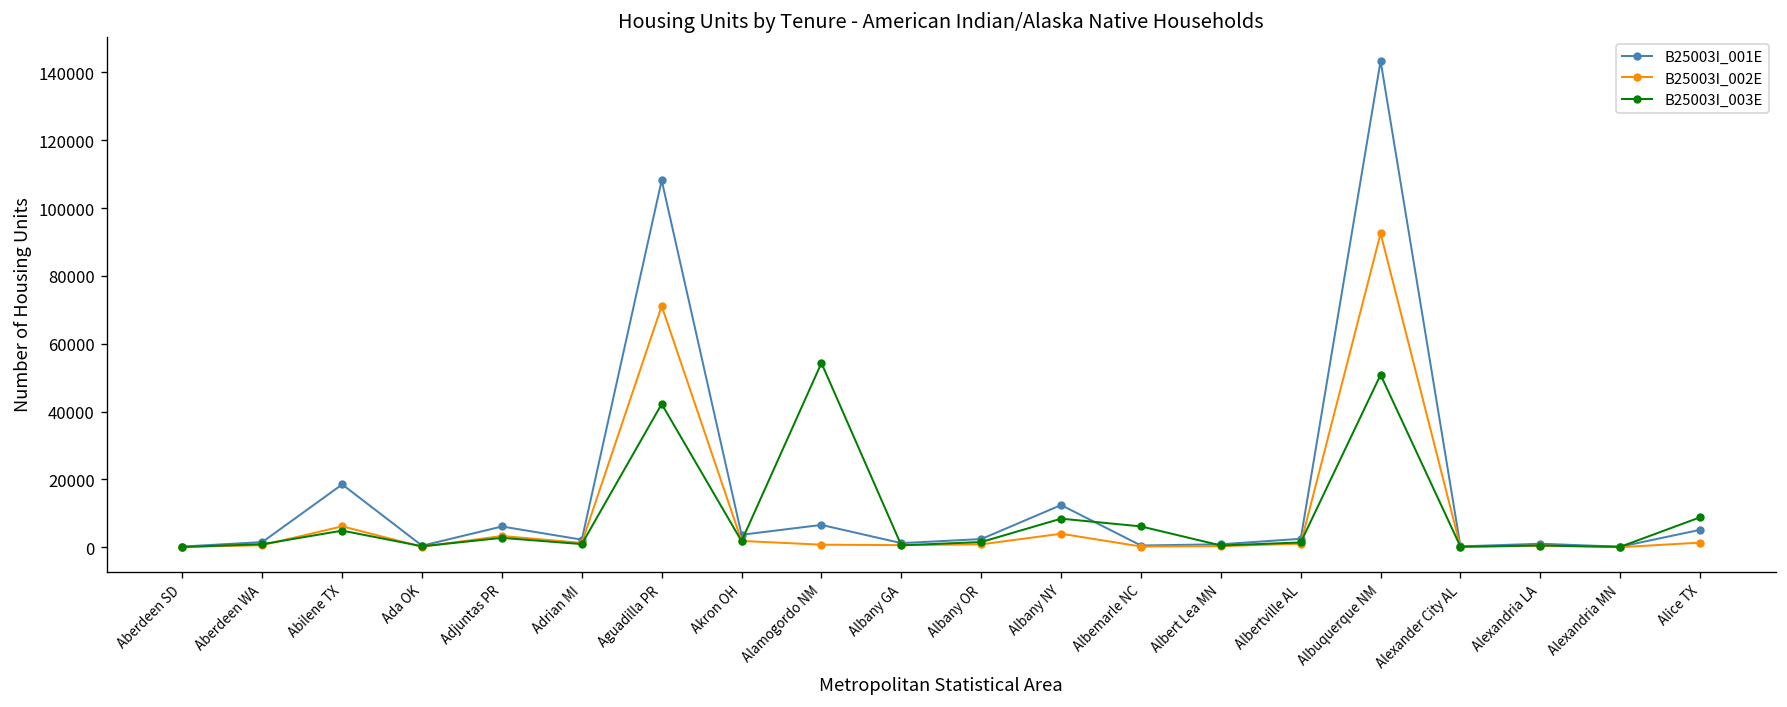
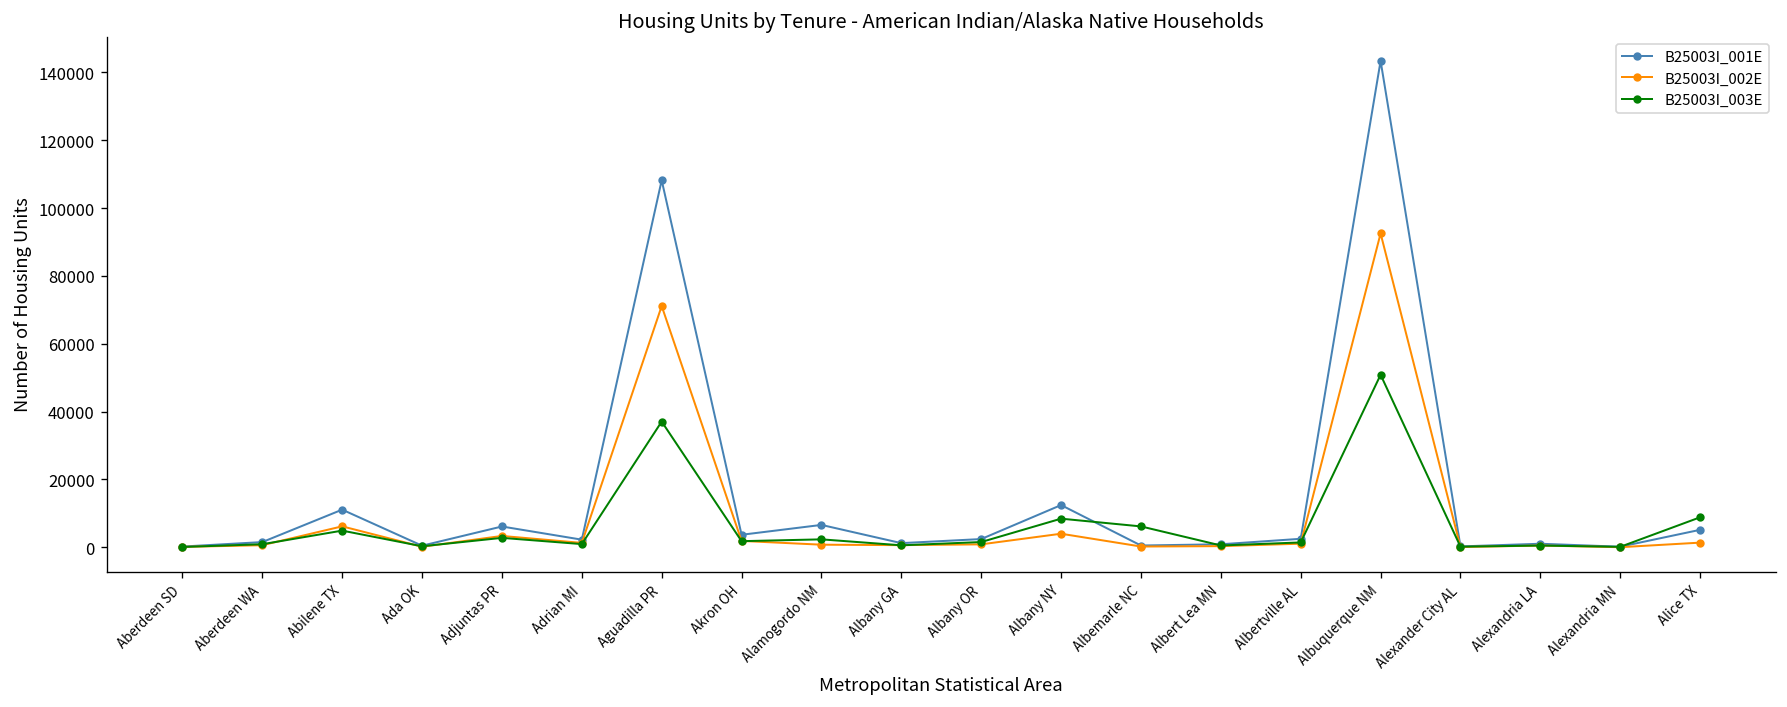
  {
    "B25003I_001E": {
-     "Abilene TX": 19000,
+     "Abilene TX": 11000,
      "Adjuntas PR": 6000,
      "Adrian MI": 2000,
      "Aguadilla PR": 108000,
      "Akron OH": 4000,
      "Alamogordo NM": 7000,
      "Albany NY": 12000,
      "Albertville AL": 3000,
      "Albuquerque NM": 143000,
      "Alice TX": 5000
    },
    "B25003I_002E": {
      "Abilene TX": 6000,
      "Aguadilla PR": 71000,
      "Alamogordo NM": 1000,
      "Albany NY": 4000,
      "Albuquerque NM": 93000,
      "Alice TX": 1000
    },
    "B25003I_003E": {
      "Abilene TX": 5000,
-     "Aguadilla PR": 42000,
-     "Alamogordo NM": 54000,
+     "Aguadilla PR": 37000,
+     "Alamogordo NM": 2000,
      "Albany NY": 8000,
      "Albemarle NC": 6000,
      "Albuquerque NM": 51000,
      "Alice TX": 9000
    }
  }
